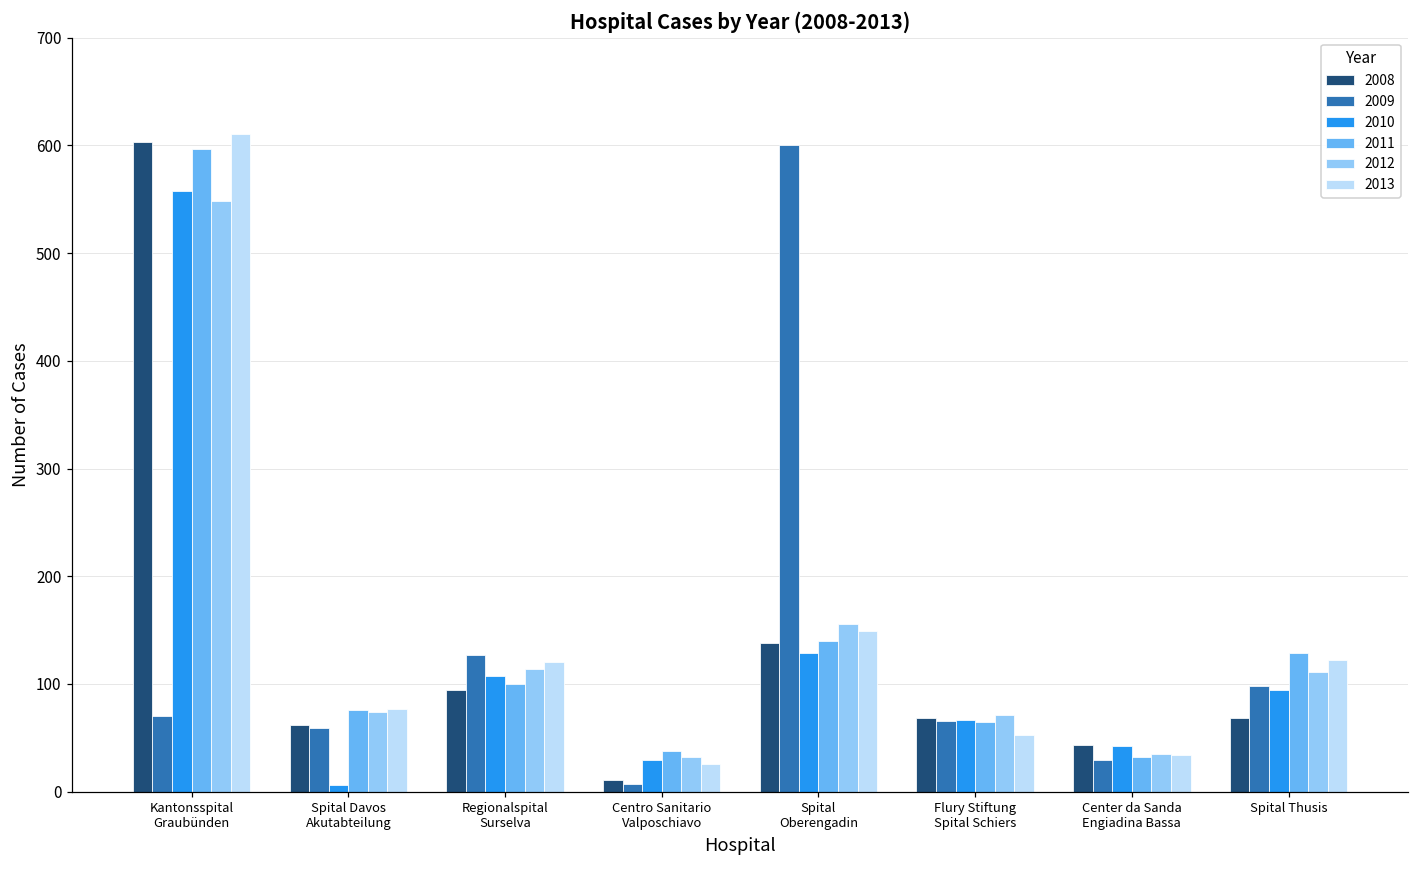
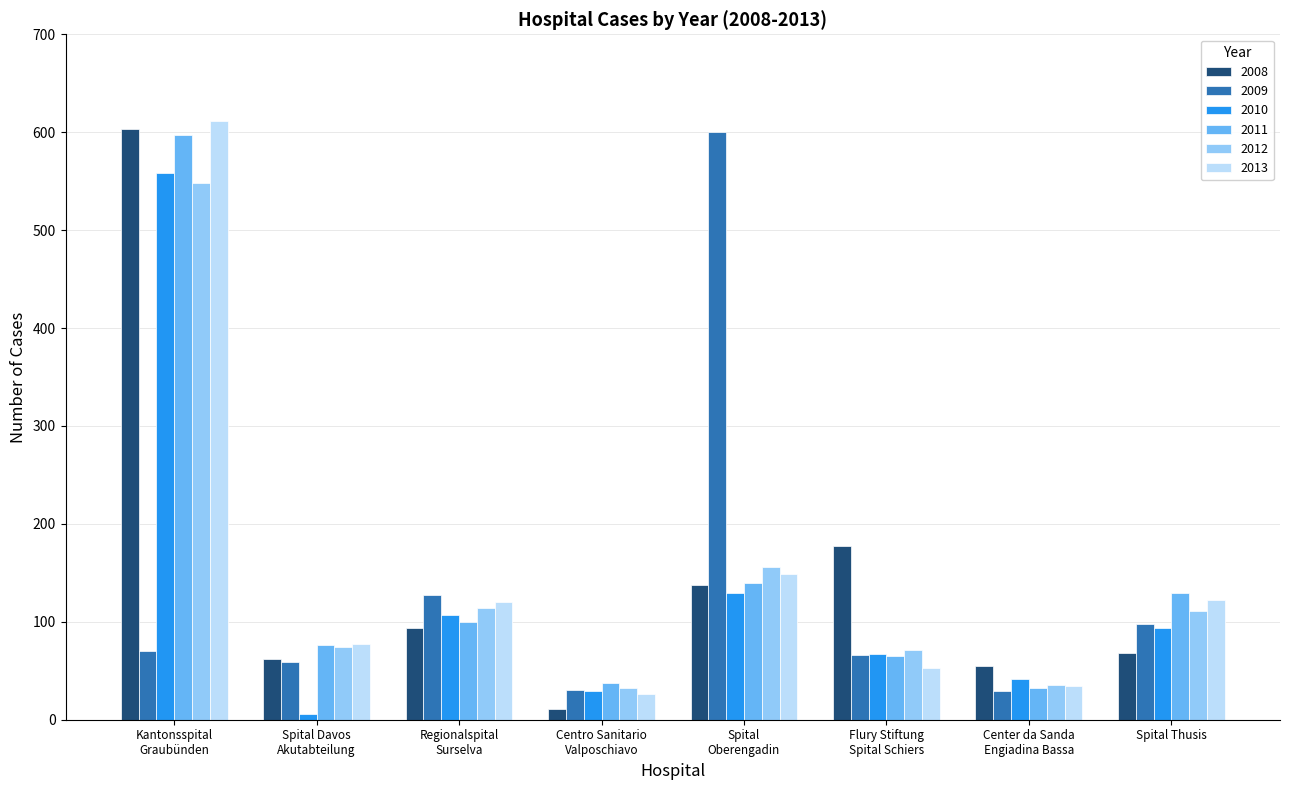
  {
    "2008": {
      "Kantonsspital Graubünden": 600,
      "Spital Davos Akutabteilung": 60,
      "Regionalspital Surselva": 90,
      "Centro Sanitario Valposchiavo": 10,
      "Spital Oberengadin": 140,
-     "Flury Stiftung Spital Schiers": 70,
-     "Center da Sanda Engiadina Bassa": 40,
+     "Flury Stiftung Spital Schiers": 180,
+     "Center da Sanda Engiadina Bassa": 60,
      "Spital Thusis": 70
    },
    "2009": {
      "Kantonsspital Graubünden": 70,
      "Spital Davos Akutabteilung": 60,
      "Regionalspital Surselva": 130,
-     "Centro Sanitario Valposchiavo": 10,
+     "Centro Sanitario Valposchiavo": 30,
      "Spital Oberengadin": 600,
      "Flury Stiftung Spital Schiers": 70,
      "Center da Sanda Engiadina Bassa": 30,
      "Spital Thusis": 100
    },
    "2010": {
      "Kantonsspital Graubünden": 560,
      "Spital Davos Akutabteilung": 10,
      "Regionalspital Surselva": 110,
      "Centro Sanitario Valposchiavo": 30,
      "Spital Oberengadin": 130,
      "Flury Stiftung Spital Schiers": 70,
      "Center da Sanda Engiadina Bassa": 40,
      "Spital Thusis": 90
    }
  }
